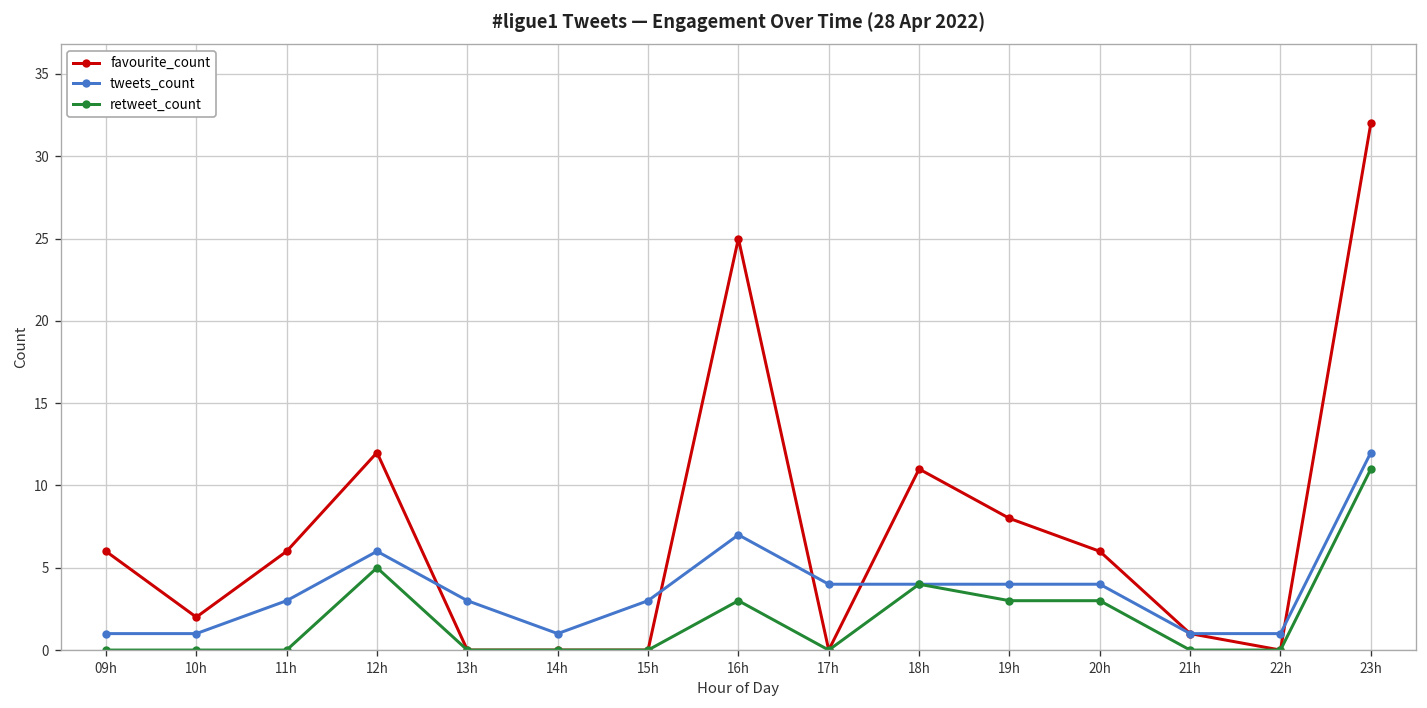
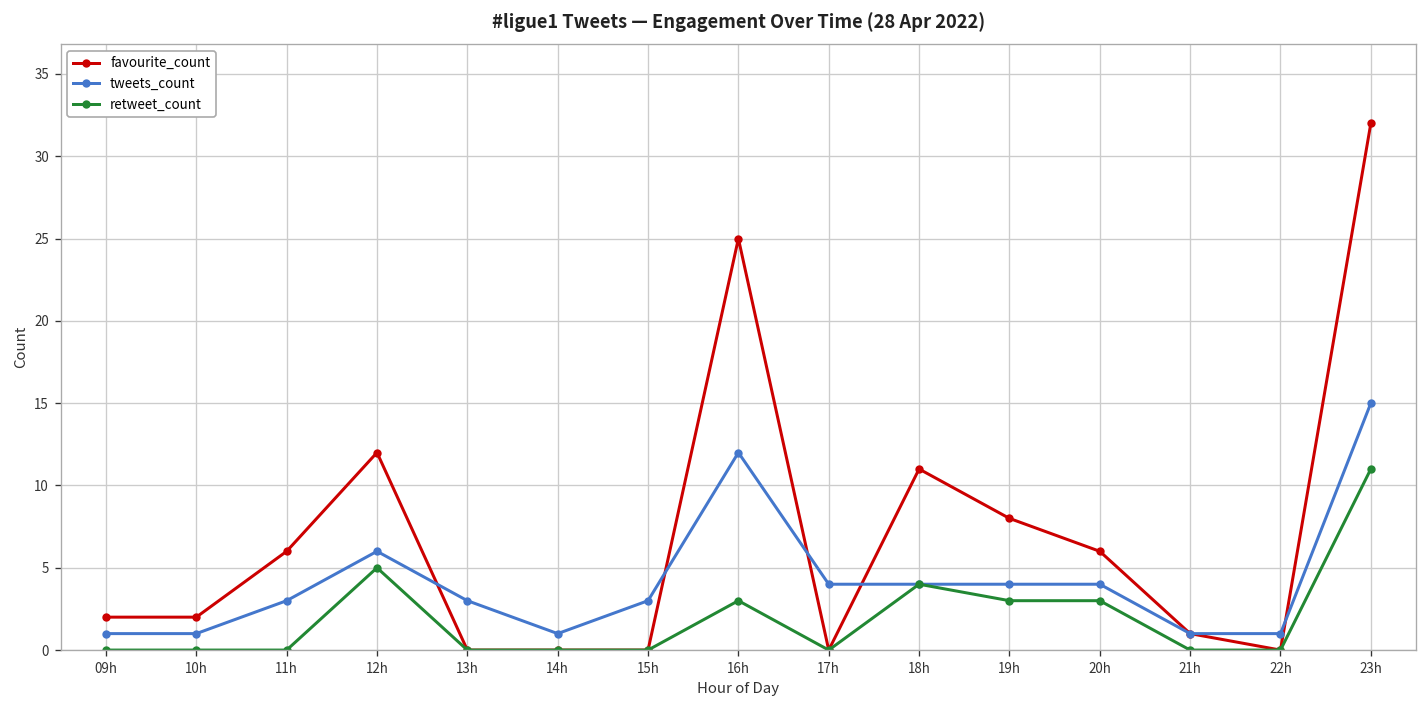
  {
    "favourite_count": {
-     "09h": 6,
+     "09h": 2,
      "10h": 2,
      "11h": 6,
      "12h": 12,
      "16h": 25,
      "18h": 11,
      "19h": 8,
      "20h": 6,
      "23h": 32
    },
    "tweets_count": {
      "09h": 1,
      "10h": 1,
      "11h": 3,
      "12h": 6,
      "13h": 3,
      "14h": 1,
      "15h": 3,
-     "16h": 7,
+     "16h": 12,
      "17h": 4,
      "19h": 4,
      "20h": 4,
      "22h": 1,
-     "23h": 12
+     "23h": 15
    },
    "retweet_count": {
      "09h": 0,
      "10h": 0,
      "11h": 0,
      "12h": 5,
      "16h": 3,
      "19h": 3,
      "20h": 3,
      "21h": 0,
      "23h": 11
    }
  }
